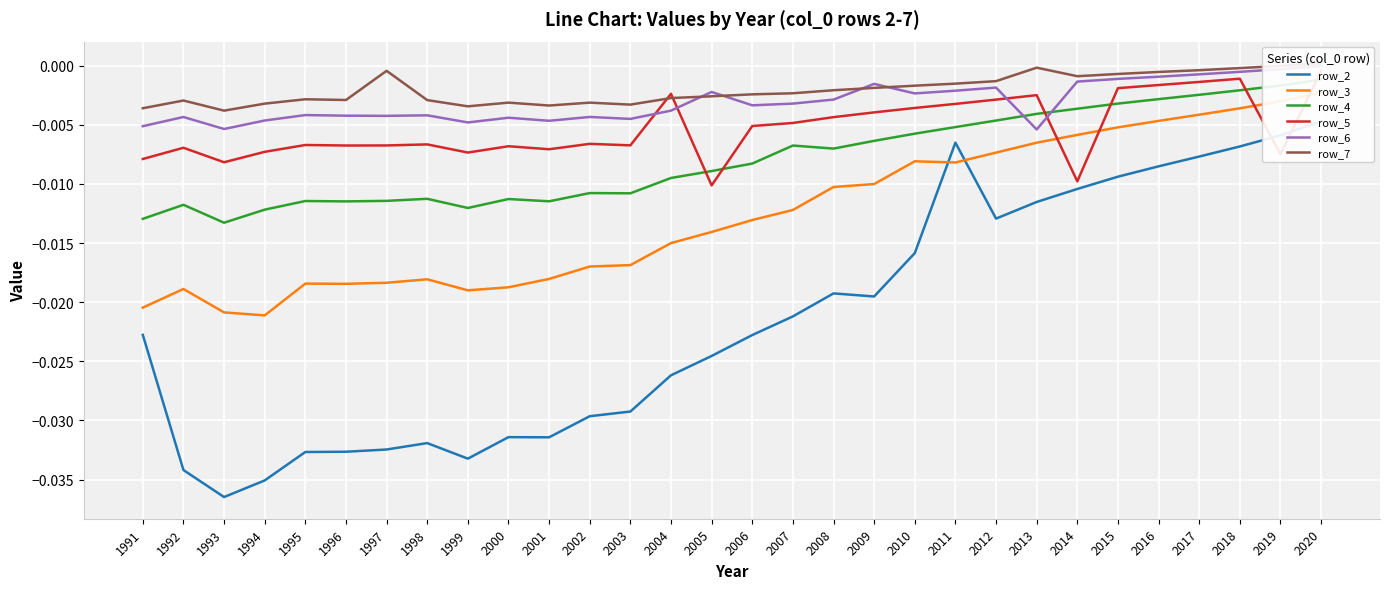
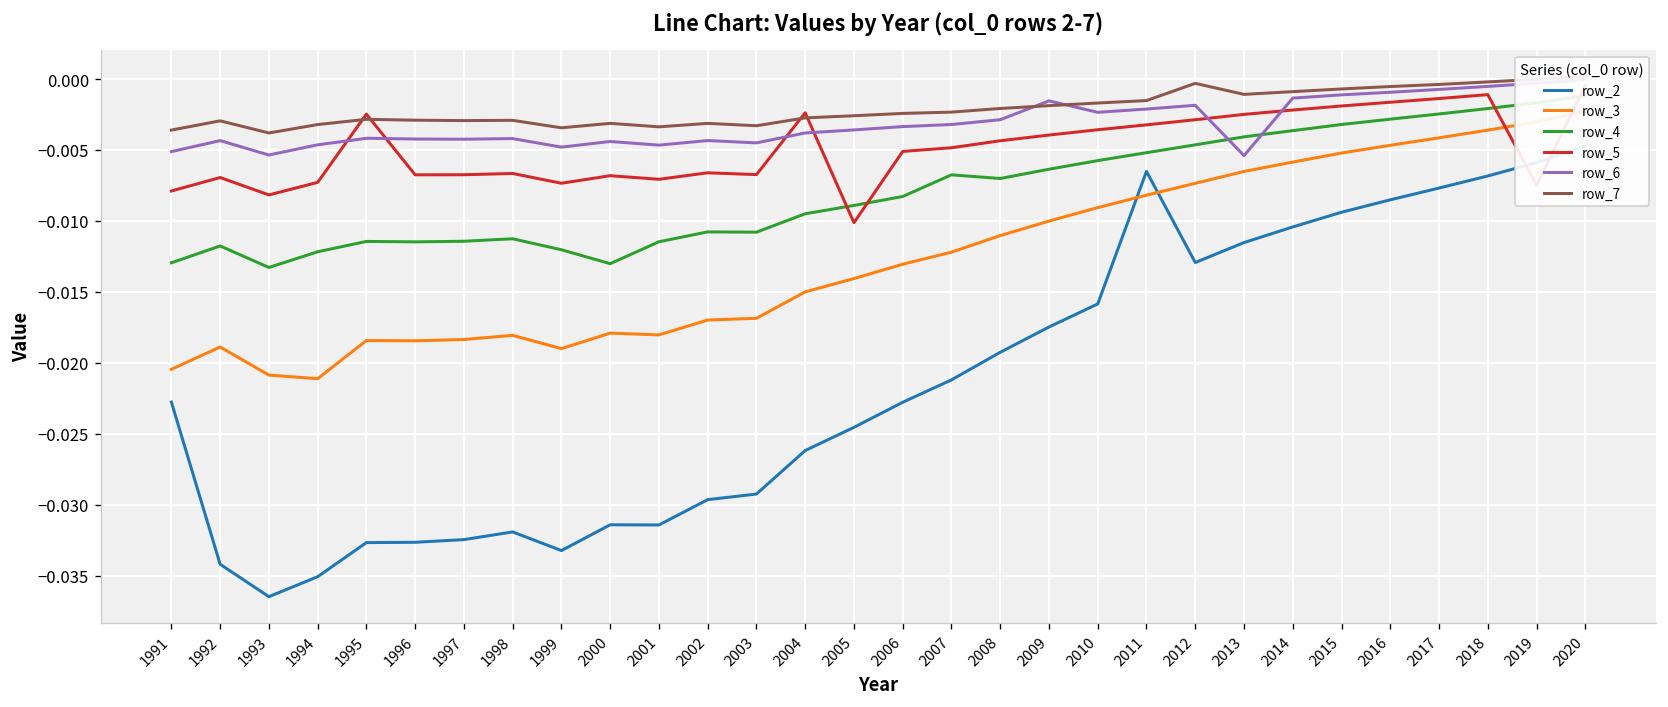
  {
    "row_2": {
      "1991": -0.0228,
      "1992": -0.0342,
      "1993": -0.0365,
      "1994": -0.0351,
      "1995": -0.0327,
      "1996": -0.0326,
      "1997": -0.0325,
      "1998": -0.0319,
      "1999": -0.0332,
      "2000": -0.0314,
      "2001": -0.0314,
      "2002": -0.0296,
      "2003": -0.0292,
      "2004": -0.0262,
      "2005": -0.0245,
      "2006": -0.0228,
      "2007": -0.0212,
      "2008": -0.0193,
-     "2009": -0.0195,
+     "2009": -0.0175,
      "2010": -0.0158,
      "2011": -0.0065,
      "2012": -0.0129,
      "2013": -0.0115,
      "2014": -0.0104,
      "2015": -0.0094,
      "2016": -0.0085,
      "2017": -0.0077,
      "2018": -0.0068
    },
    "row_3": {
      "1991": -0.0205,
      "1992": -0.0189,
      "1993": -0.0209,
      "1994": -0.0211,
      "1995": -0.0184,
      "1996": -0.0184,
      "1997": -0.0184,
      "1998": -0.0181,
      "1999": -0.0190,
-     "2000": -0.0187,
+     "2000": -0.0179,
      "2001": -0.0180,
      "2002": -0.0170,
      "2003": -0.0169,
      "2004": -0.0150,
      "2005": -0.0141,
      "2006": -0.0131,
      "2007": -0.0122,
-     "2008": -0.0103,
+     "2008": -0.0110,
      "2009": -0.0100,
-     "2010": -0.0081,
+     "2010": -0.0091,
      "2011": -0.0082,
      "2012": -0.0074,
      "2013": -0.0065,
      "2014": -0.0059,
      "2015": -0.0052,
      "2016": -0.0047,
      "2017": -0.0041,
      "2018": -0.0036
    },
    "row_4": {
      "1991": -0.0130,
      "1992": -0.0118,
      "1993": -0.0133,
      "1994": -0.0122,
      "1995": -0.0114,
      "1996": -0.0115,
      "1997": -0.0114,
      "1998": -0.0113,
      "1999": -0.0120,
-     "2000": -0.0113,
+     "2000": -0.0130,
      "2001": -0.0115,
      "2002": -0.0108,
      "2003": -0.0108,
      "2004": -0.0095,
      "2005": -0.0089,
      "2006": -0.0083,
      "2007": -0.0068,
      "2008": -0.0070,
      "2009": -0.0064,
      "2010": -0.0058,
      "2011": -0.0052,
      "2012": -0.0046,
      "2013": -0.0041,
      "2014": -0.0036,
      "2015": -0.0032,
      "2016": -0.0028,
      "2017": -0.0025,
      "2018": -0.0021
    },
    "row_5": {
      "1991": -0.0079,
      "1992": -0.0069,
      "1993": -0.0082,
      "1994": -0.0073,
-     "1995": -0.0067,
+     "1995": -0.0025,
      "1996": -0.0068,
      "1997": -0.0067,
      "1998": -0.0067,
      "1999": -0.0073,
      "2000": -0.0068,
      "2001": -0.0071,
      "2002": -0.0066,
      "2003": -0.0067,
      "2004": -0.0024,
      "2005": -0.0101,
      "2006": -0.0051,
      "2007": -0.0048,
      "2008": -0.0044,
      "2009": -0.0039,
      "2010": -0.0036,
      "2011": -0.0032,
      "2012": -0.0029,
      "2013": -0.0025,
-     "2014": -0.0098,
+     "2014": -0.0022,
      "2015": -0.0019,
      "2016": -0.0016,
      "2017": -0.0014,
      "2018": -0.0011
    },
    "row_6": {
      "1991": -0.0051,
      "1992": -0.0043,
      "1993": -0.0054,
      "1994": -0.0046,
      "1995": -0.0042,
      "1996": -0.0042,
      "1997": -0.0042,
      "1998": -0.0042,
      "1999": -0.0048,
      "2000": -0.0044,
      "2001": -0.0047,
      "2002": -0.0043,
      "2003": -0.0045,
      "2004": -0.0038,
-     "2005": -0.0022,
+     "2005": -0.0036,
      "2006": -0.0034,
      "2007": -0.0032,
      "2008": -0.0029,
      "2009": -0.0015,
      "2010": -0.0023,
      "2011": -0.0021,
      "2012": -0.0019,
      "2013": -0.0054,
      "2014": -0.0013,
      "2015": -0.0011,
      "2016": -0.0009,
      "2017": -0.0007,
      "2018": -0.0005
    },
    "row_7": {
      "1991": -0.0036,
      "1992": -0.0029,
      "1993": -0.0038,
      "1994": -0.0032,
      "1995": -0.0028,
      "1996": -0.0029,
-     "1997": -0.0004,
+     "1997": -0.0029,
      "1998": -0.0029,
      "1999": -0.0034,
      "2000": -0.0031,
      "2001": -0.0034,
      "2002": -0.0031,
      "2003": -0.0033,
      "2004": -0.0027,
      "2005": -0.0026,
      "2006": -0.0024,
      "2007": -0.0023,
      "2008": -0.0021,
      "2009": -0.0019,
      "2010": -0.0017,
      "2011": -0.0015,
-     "2012": -0.0013,
-     "2013": -0.0002,
+     "2012": -0.0003,
+     "2013": -0.0011,
      "2014": -0.0009,
      "2015": -0.0007,
      "2016": -0.0005,
      "2017": -0.0004,
      "2018": -0.0002
    }
  }
